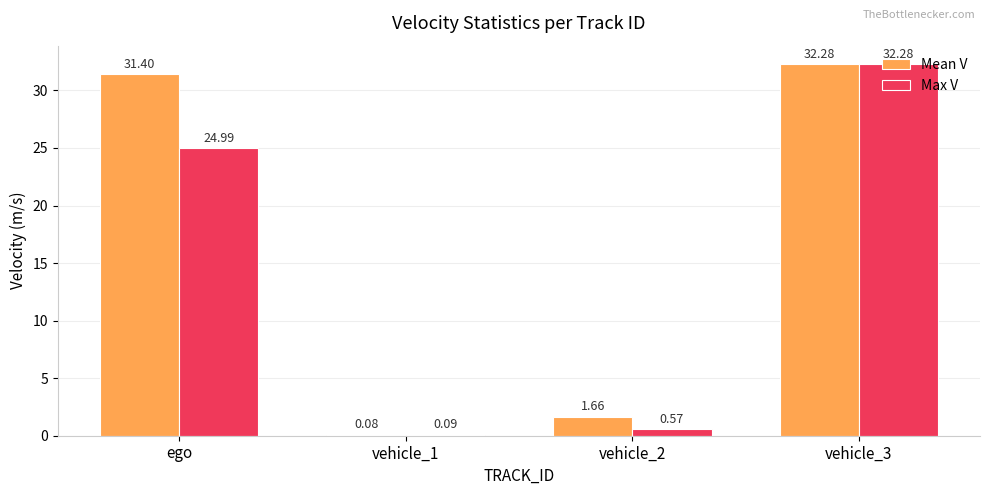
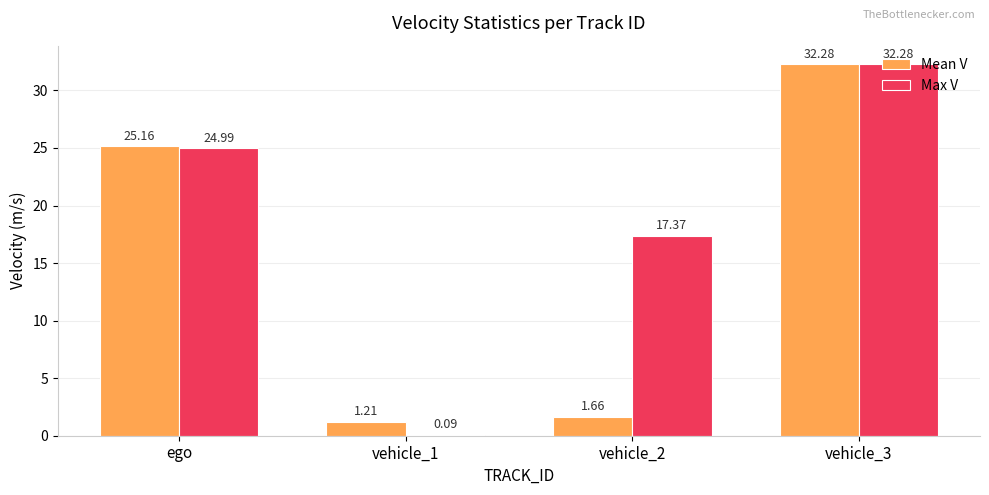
  {
    "Mean V": {
-     "ego": 31.40,
-     "vehicle_1": 0.08,
+     "ego": 25.16,
+     "vehicle_1": 1.21,
      "vehicle_2": 1.66,
      "vehicle_3": 32.28
    },
    "Max V": {
      "ego": 24.99,
      "vehicle_1": 0.09,
-     "vehicle_2": 0.57,
+     "vehicle_2": 17.37,
      "vehicle_3": 32.28
    }
  }
